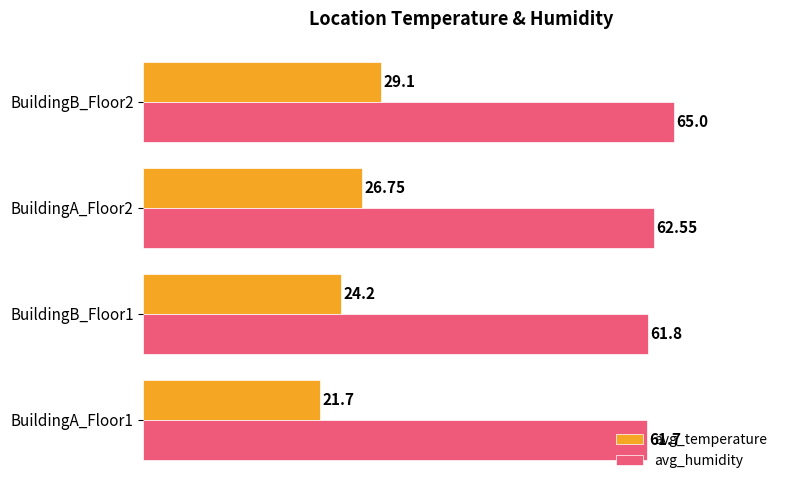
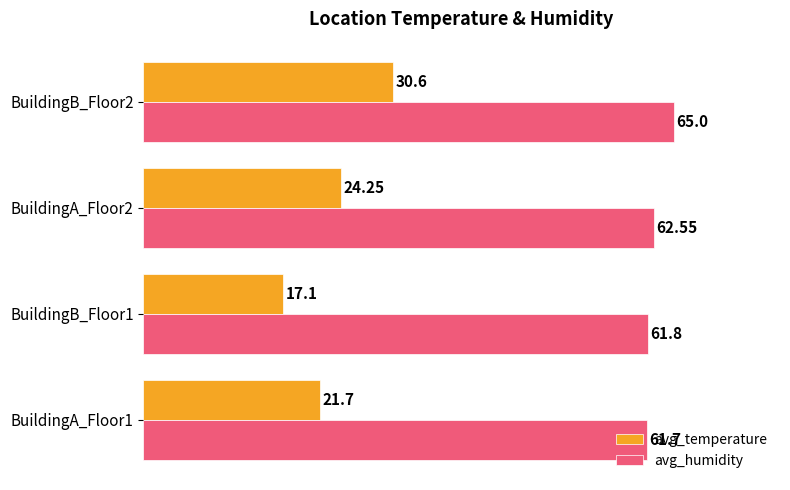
  {
    "avg_temperature": {
-     "BuildingB_Floor2": 29.1,
-     "BuildingA_Floor2": 26.75,
-     "BuildingB_Floor1": 24.2,
+     "BuildingB_Floor2": 30.6,
+     "BuildingA_Floor2": 24.25,
+     "BuildingB_Floor1": 17.1,
      "BuildingA_Floor1": 21.7
    },
    "avg_humidity": {
      "BuildingB_Floor2": 65.0,
      "BuildingA_Floor2": 62.55,
      "BuildingB_Floor1": 61.8,
      "BuildingA_Floor1": 61.7
    }
  }
